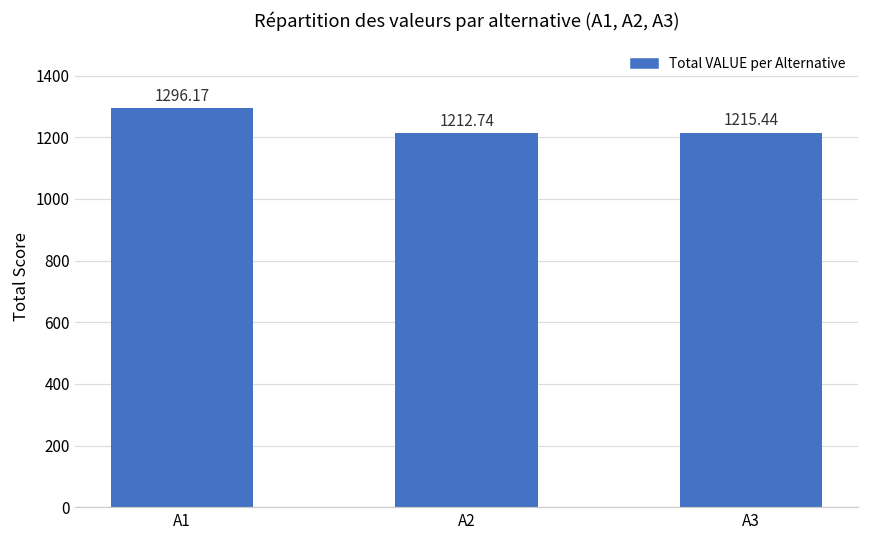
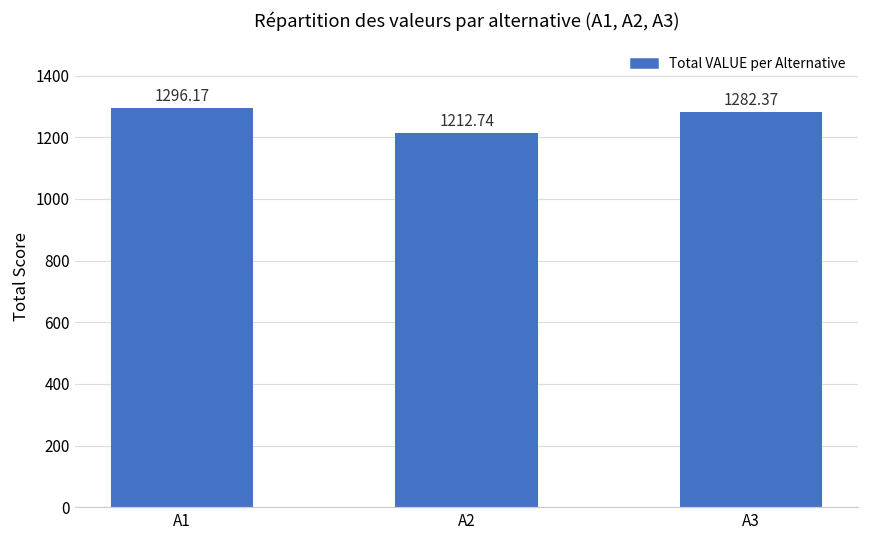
  {
    "A1": 1296.17,
    "A2": 1212.74,
-   "A3": 1215.44
+   "A3": 1282.37
  }
